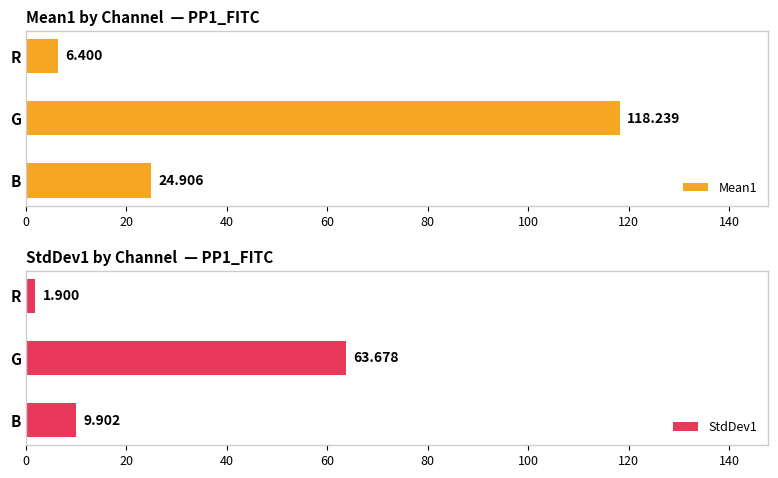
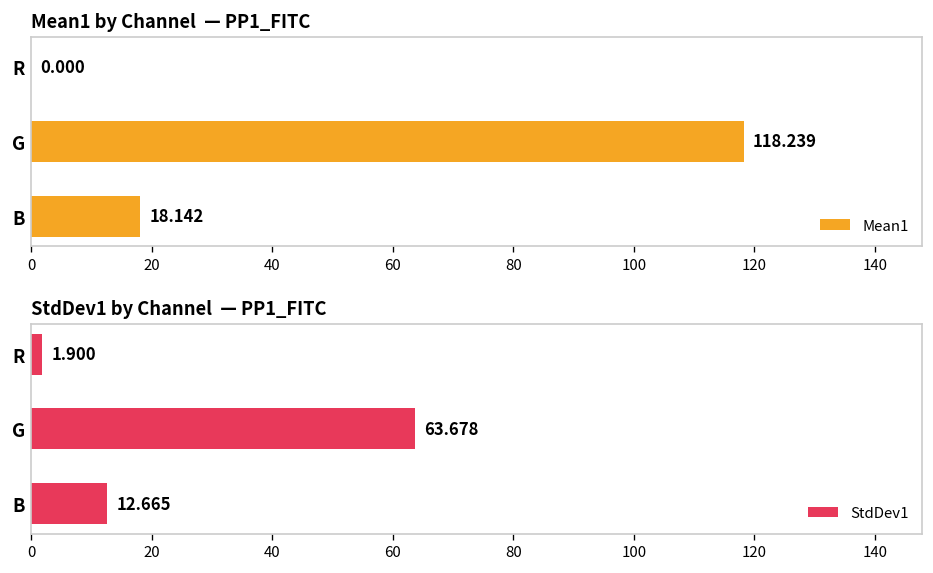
  {
    "Mean1 by Channel — PP1_FITC": {
-     "R": 6.400,
+     "R": 0.000,
      "G": 118.239,
-     "B": 24.906
+     "B": 18.142
    },
    "StdDev1 by Channel — PP1_FITC": {
      "R": 1.900,
      "G": 63.678,
-     "B": 9.902
+     "B": 12.665
    }
  }
